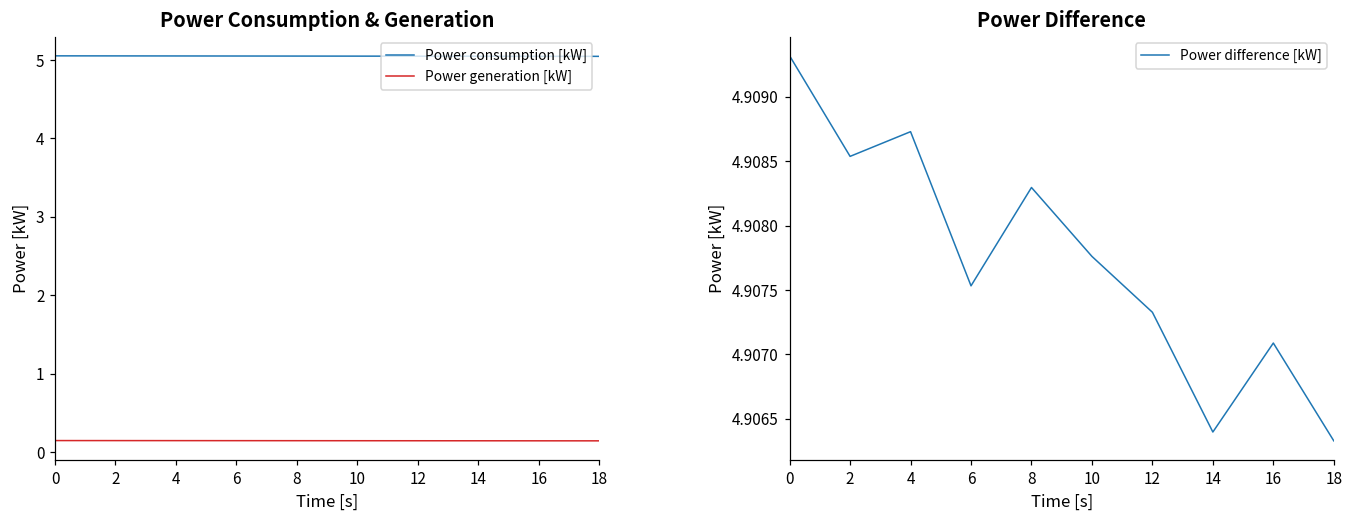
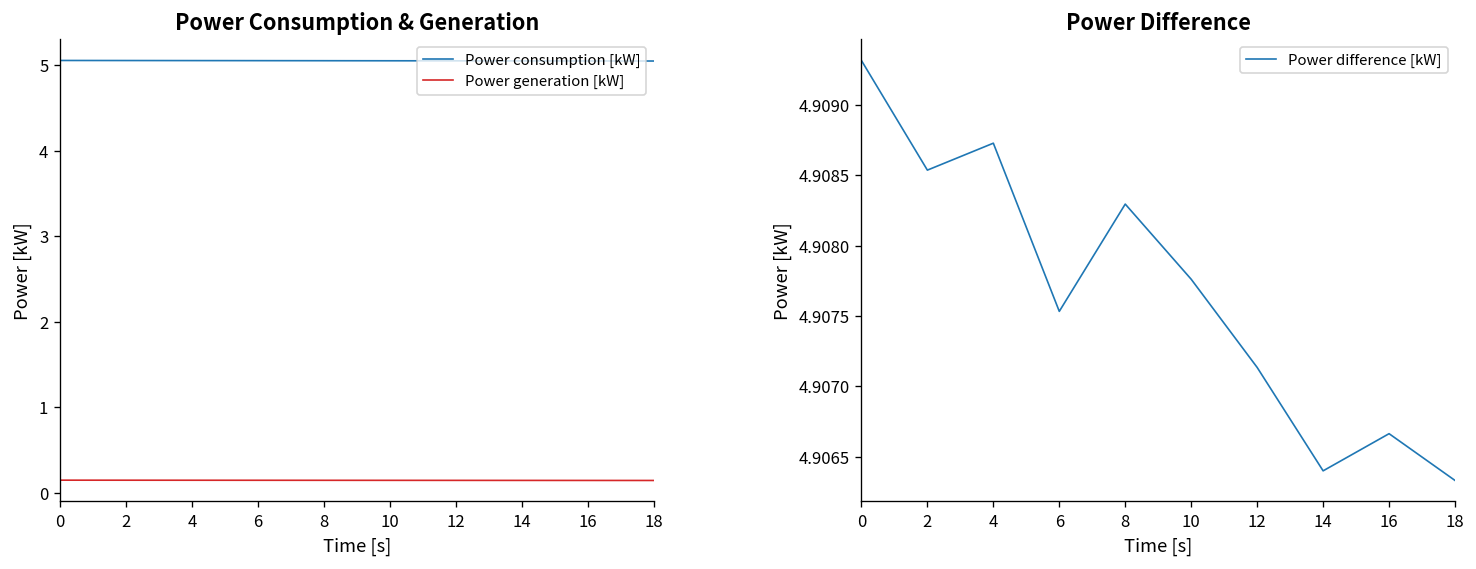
  {
    "Power Consumption & Generation": {
      "Power consumption [kW]": {
        "0": 5.1,
        "2": 5.1,
        "4": 5.1,
        "6": 5.1,
        "8": 5.1,
        "10": 5.1,
        "18": 5.0
      },
      "Power generation [kW]": {
        "0": 0.1,
        "2": 0.1,
        "4": 0.1,
        "6": 0.1,
        "8": 0.1,
        "10": 0.1,
        "12": 0.1,
        "14": 0.1,
        "16": 0.1,
        "18": 0.1
      }
    },
    "Power Difference": {
      "0": 4.90932,
      "2": 4.90854,
      "4": 4.90873,
      "6": 4.90753,
      "8": 4.90830,
      "10": 4.90776,
-     "12": 4.90733,
+     "12": 4.90713,
      "14": 4.90640,
-     "16": 4.90709,
+     "16": 4.90666,
      "18": 4.90633
    }
  }
